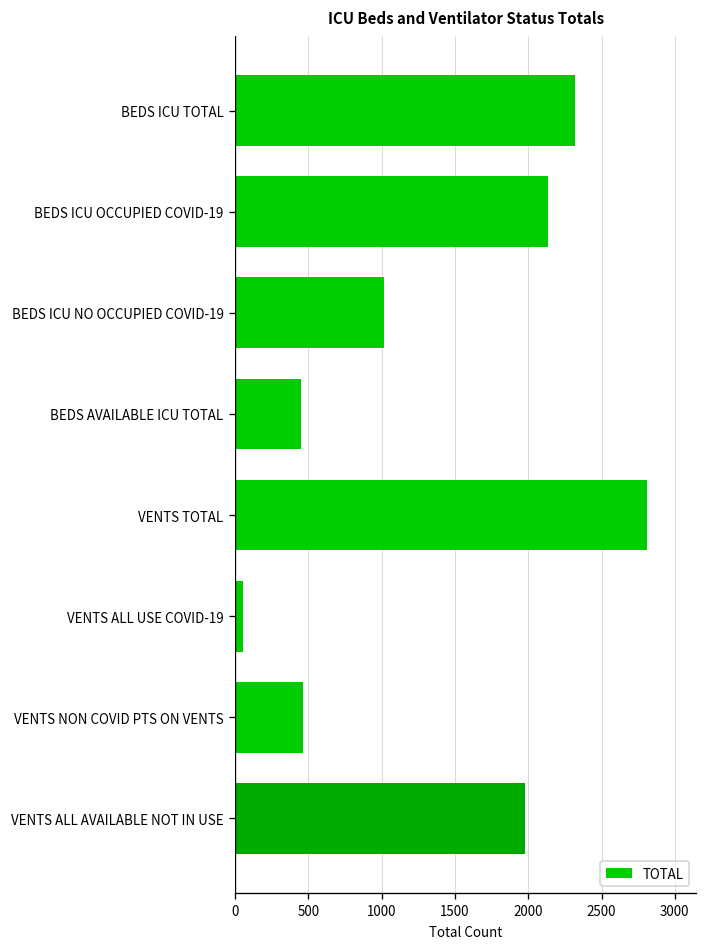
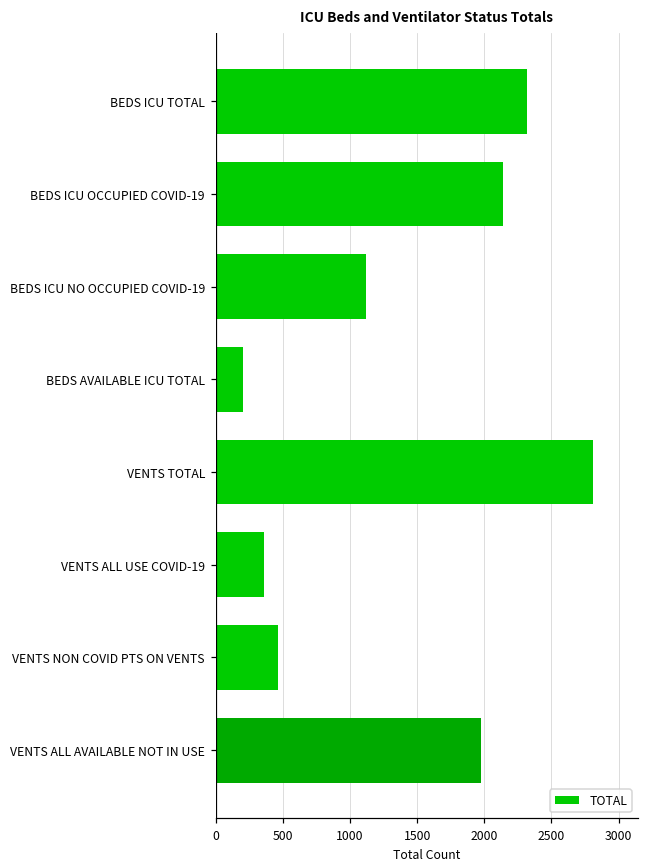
  {
    "BEDS ICU TOTAL": 2320,
    "BEDS ICU OCCUPIED COVID-19": 2140,
-   "BEDS ICU NO OCCUPIED COVID-19": 1020,
-   "BEDS AVAILABLE ICU TOTAL": 450,
+   "BEDS ICU NO OCCUPIED COVID-19": 1120,
+   "BEDS AVAILABLE ICU TOTAL": 200,
    "VENTS TOTAL": 2810,
-   "VENTS ALL USE COVID-19": 50,
+   "VENTS ALL USE COVID-19": 360,
    "VENTS NON COVID PTS ON VENTS": 470,
    "VENTS ALL AVAILABLE NOT IN USE": 1980
  }
